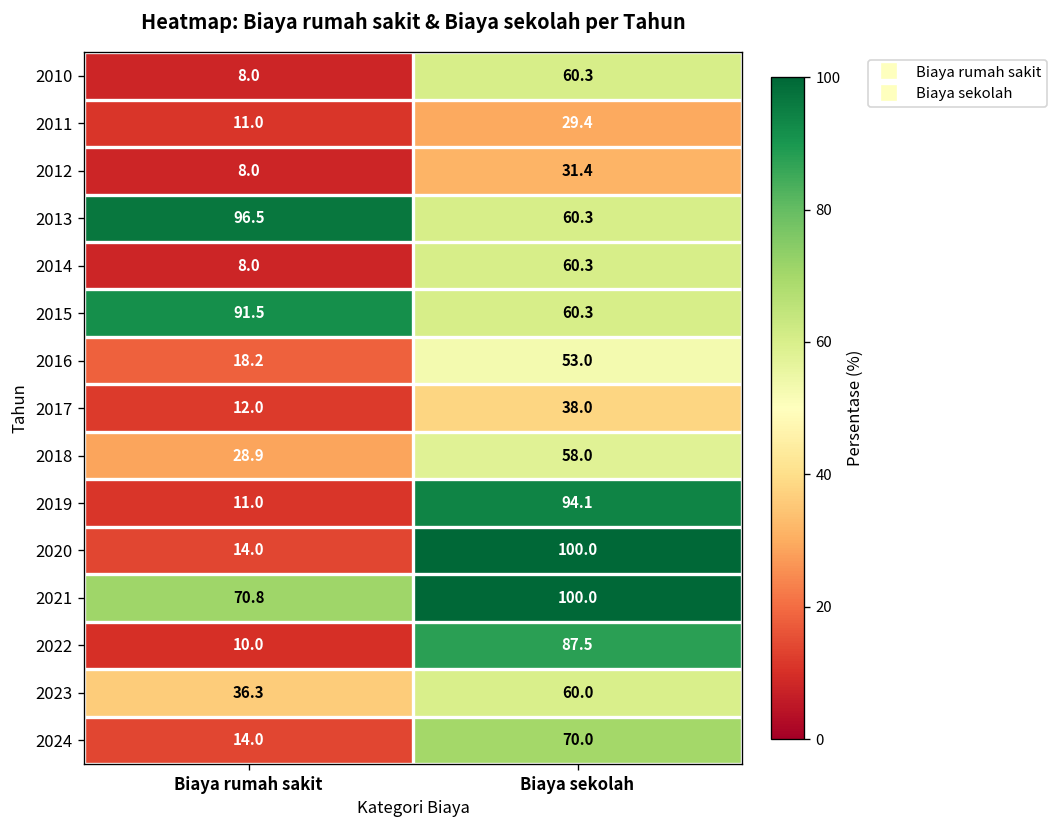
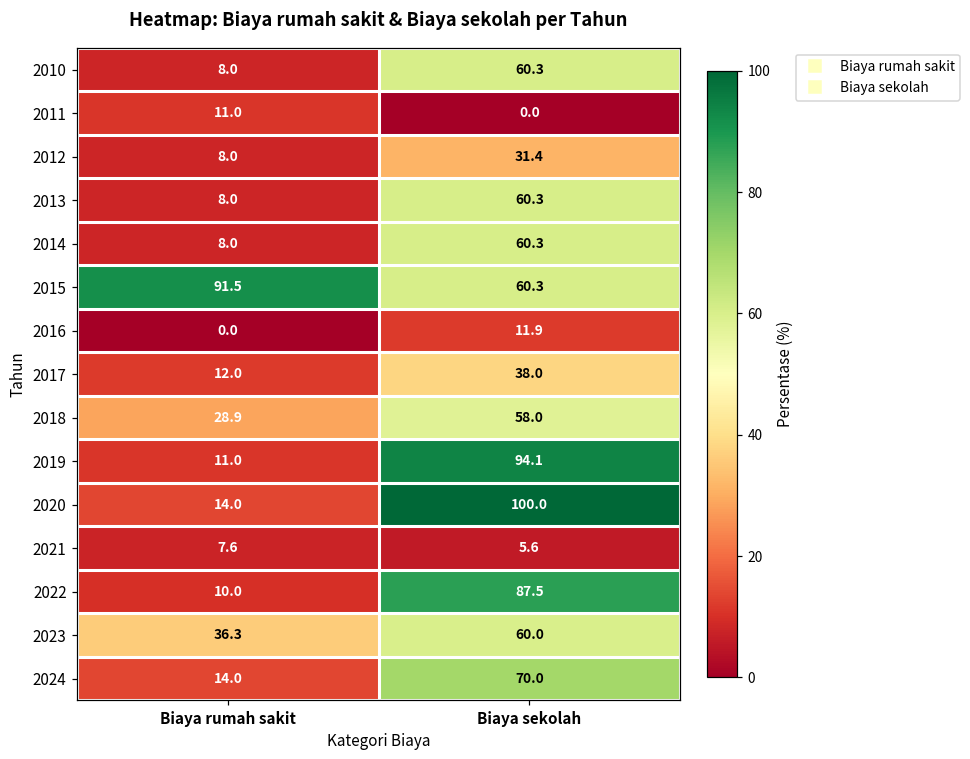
  {
    "2010": {
      "Biaya rumah sakit": 8.0,
      "Biaya sekolah": 60.3
    },
    "2011": {
      "Biaya rumah sakit": 11.0,
-     "Biaya sekolah": 29.4
+     "Biaya sekolah": 0.0
    },
    "2012": {
      "Biaya rumah sakit": 8.0,
      "Biaya sekolah": 31.4
    },
    "2013": {
-     "Biaya rumah sakit": 96.5,
+     "Biaya rumah sakit": 8.0,
      "Biaya sekolah": 60.3
    },
    "2014": {
      "Biaya rumah sakit": 8.0,
      "Biaya sekolah": 60.3
    },
    "2015": {
      "Biaya rumah sakit": 91.5,
      "Biaya sekolah": 60.3
    },
    "2016": {
-     "Biaya rumah sakit": 18.2,
-     "Biaya sekolah": 53.0
+     "Biaya rumah sakit": 0.0,
+     "Biaya sekolah": 11.9
    },
    "2017": {
      "Biaya rumah sakit": 12.0,
      "Biaya sekolah": 38.0
    },
    "2018": {
      "Biaya rumah sakit": 28.9,
      "Biaya sekolah": 58.0
    },
    "2019": {
      "Biaya rumah sakit": 11.0,
      "Biaya sekolah": 94.1
    },
    "2020": {
      "Biaya rumah sakit": 14.0,
      "Biaya sekolah": 100.0
    },
    "2021": {
-     "Biaya rumah sakit": 70.8,
-     "Biaya sekolah": 100.0
+     "Biaya rumah sakit": 7.6,
+     "Biaya sekolah": 5.6
    },
    "2022": {
      "Biaya rumah sakit": 10.0,
      "Biaya sekolah": 87.5
    },
    "2023": {
      "Biaya rumah sakit": 36.3,
      "Biaya sekolah": 60.0
    },
    "2024": {
      "Biaya rumah sakit": 14.0,
      "Biaya sekolah": 70.0
    }
  }
